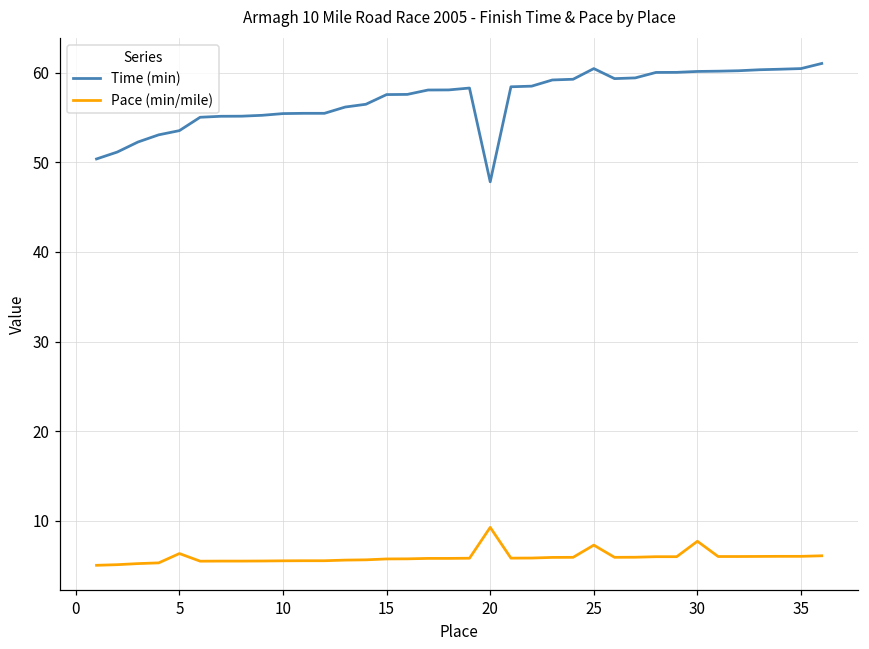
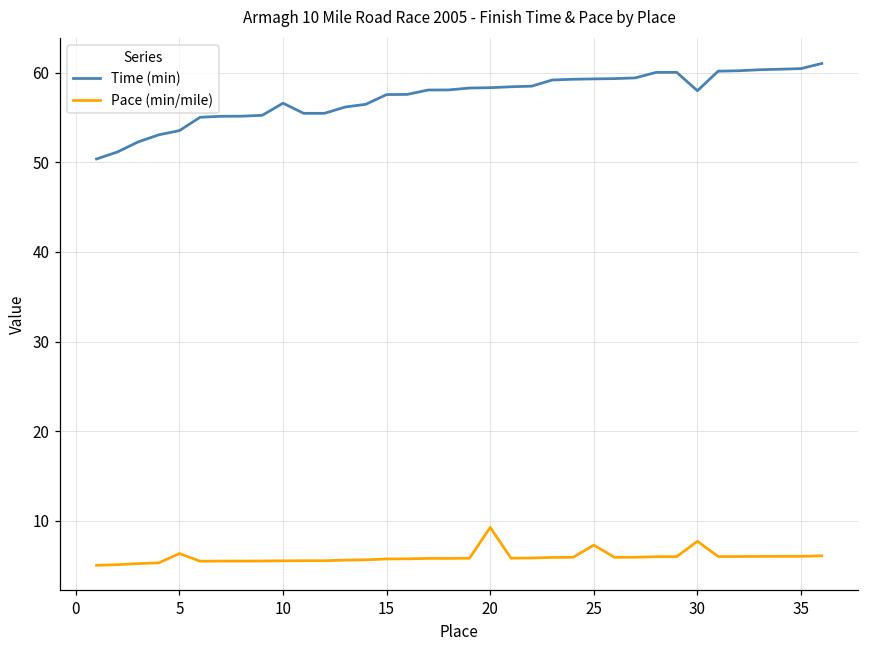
  {
    "Time (min)": {
      "5": 54,
-     "10": 55,
+     "10": 57,
      "15": 58,
-     "20": 48,
-     "25": 60,
-     "30": 60,
+     "20": 58,
+     "25": 59,
+     "30": 58,
      "35": 60
    },
    "Pace (min/mile)": {
      "5": 6,
      "10": 6,
      "15": 6,
      "20": 9,
      "25": 7,
      "30": 8,
      "35": 6
    }
  }
